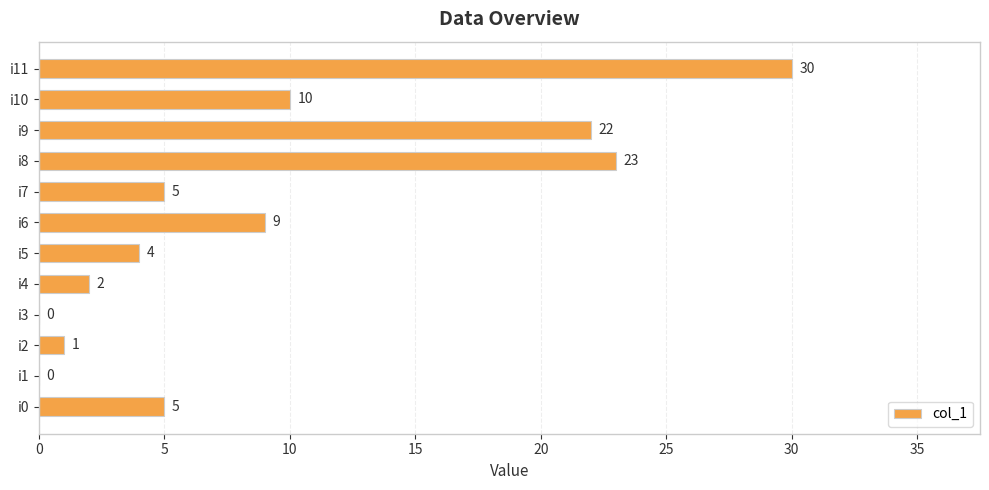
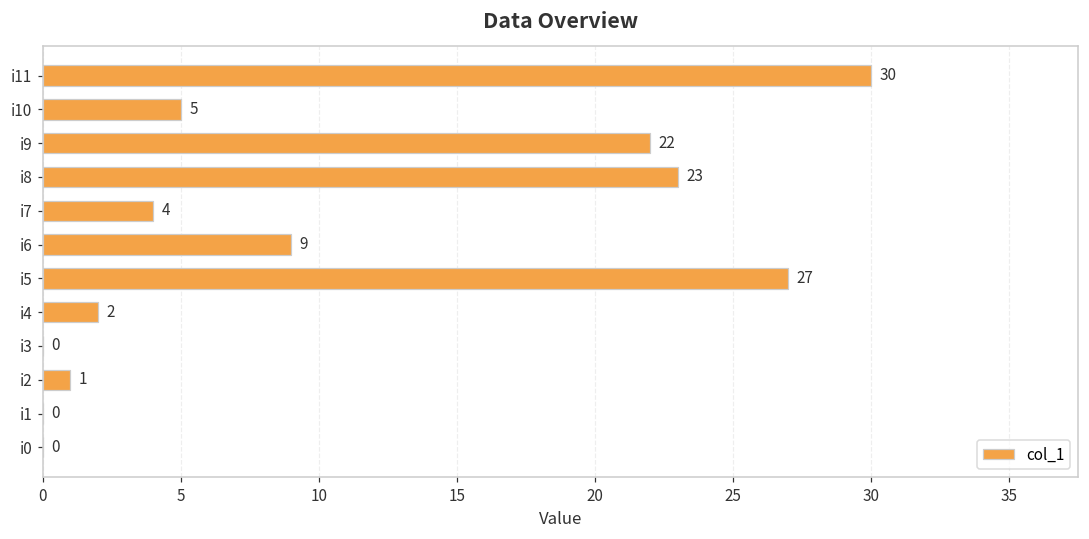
  {
    "i11": 30,
-   "i10": 10,
+   "i10": 5,
    "i9": 22,
    "i8": 23,
-   "i7": 5,
+   "i7": 4,
    "i6": 9,
-   "i5": 4,
+   "i5": 27,
    "i4": 2,
    "i3": 0,
    "i2": 1,
    "i1": 0,
-   "i0": 5
+   "i0": 0
  }
